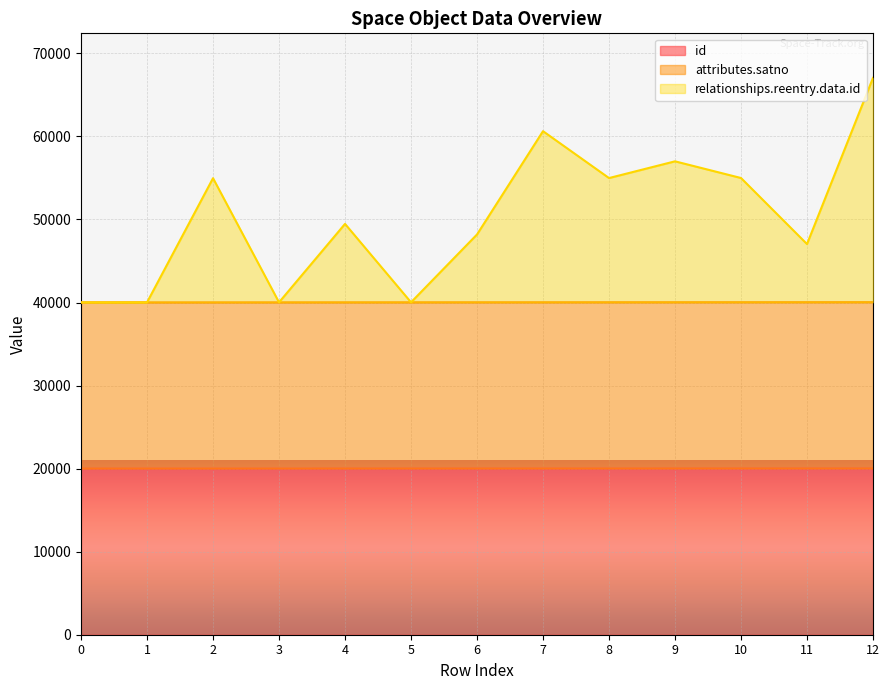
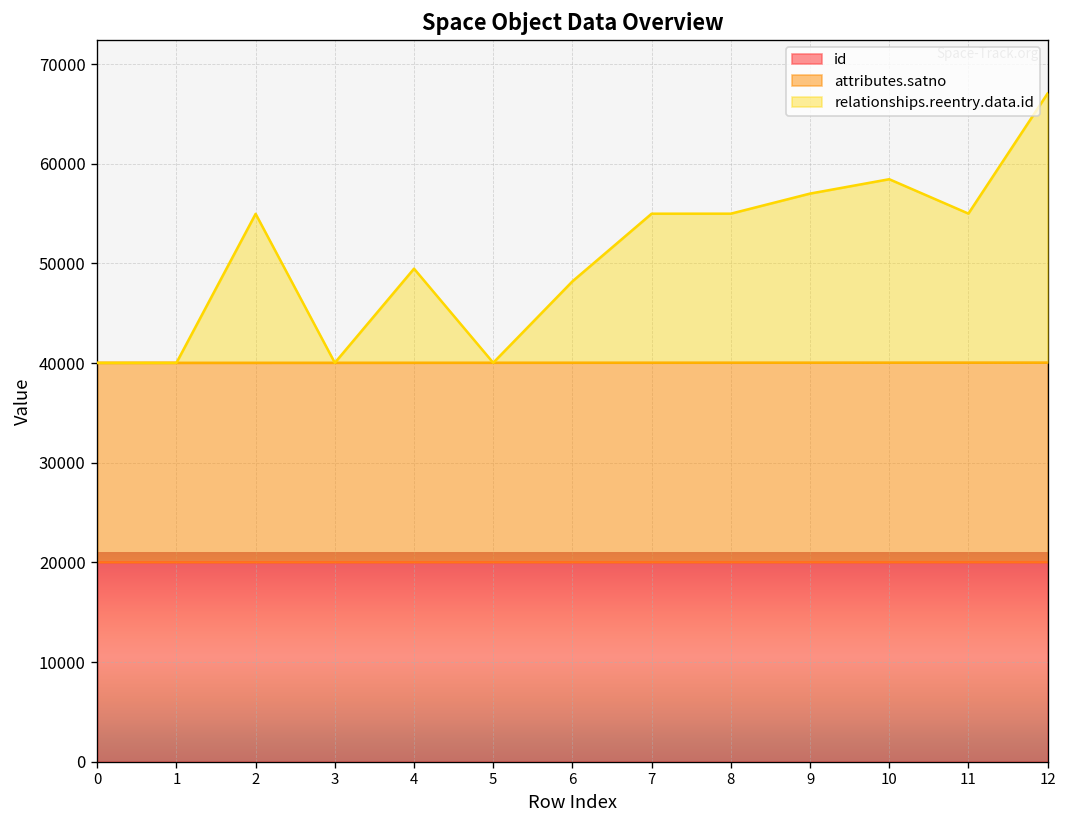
  {
    "id": {
      "0": 20000,
      "1": 20000,
      "2": 20000,
      "3": 20000,
      "4": 20000,
      "5": 20000,
      "6": 20000,
      "7": 20000,
      "8": 20000,
      "9": 20000,
      "10": 20000,
      "11": 20000,
      "12": 20000
    },
    "attributes.satno": {
      "2": 20000,
      "4": 20000,
      "6": 20000,
      "7": 20000,
      "8": 20000,
      "9": 20000,
      "10": 20000,
      "11": 20000,
      "12": 20000
    },
    "relationships.reentry.data.id": {
      "2": 15000,
      "4": 9000,
      "6": 8000,
-     "7": 21000,
+     "7": 15000,
      "8": 15000,
      "9": 17000,
-     "10": 15000,
-     "11": 7000,
+     "10": 18000,
+     "11": 15000,
      "12": 27000
    }
  }
